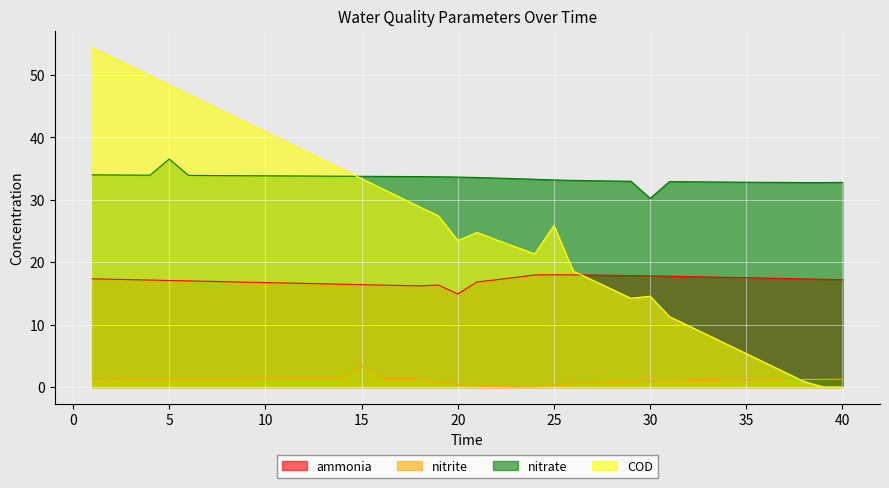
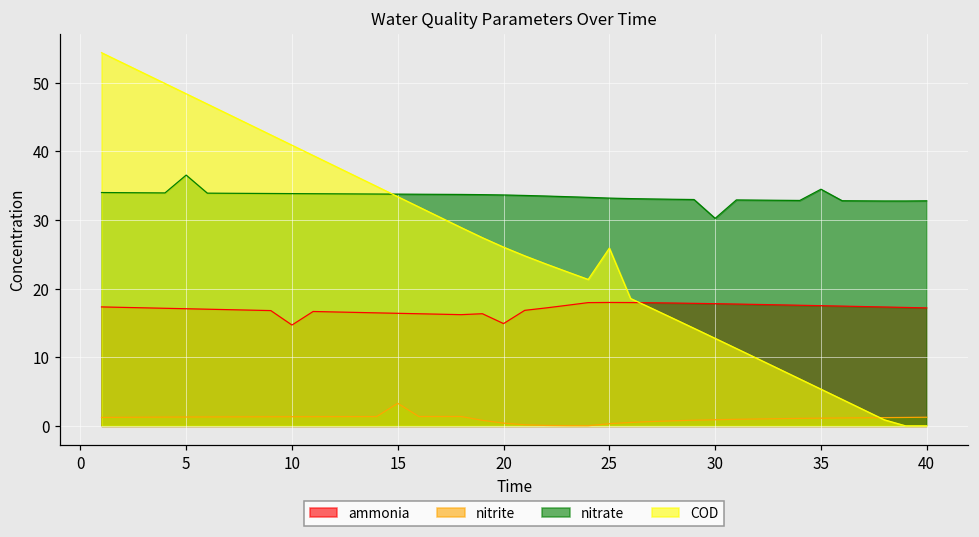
  {
    "ammonia": {
      "5": 17,
-     "10": 17,
+     "10": 15,
      "15": 16,
      "20": 15,
      "25": 18,
      "30": 18,
      "35": 18,
      "40": 17
    },
    "nitrite": {
      "5": 1,
      "10": 1,
      "15": 3,
      "20": 0,
      "25": 0,
      "30": 1,
      "35": 1,
      "40": 1
    },
    "nitrate": {
      "5": 37,
      "10": 34,
      "20": 34,
      "25": 33,
      "30": 30,
-     "35": 33,
+     "35": 34,
      "40": 33
    },
    "COD": {
      "5": 48,
      "10": 41,
-     "20": 23,
+     "20": 26,
      "25": 26,
-     "30": 15,
+     "30": 13,
      "35": 5,
      "40": 0
    }
  }
